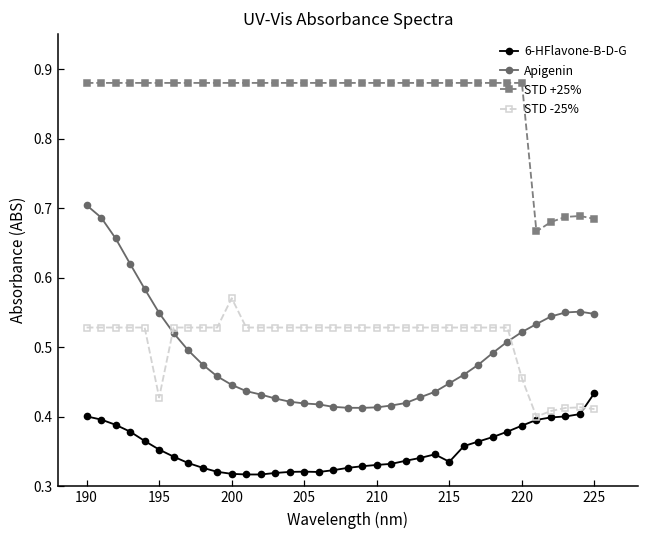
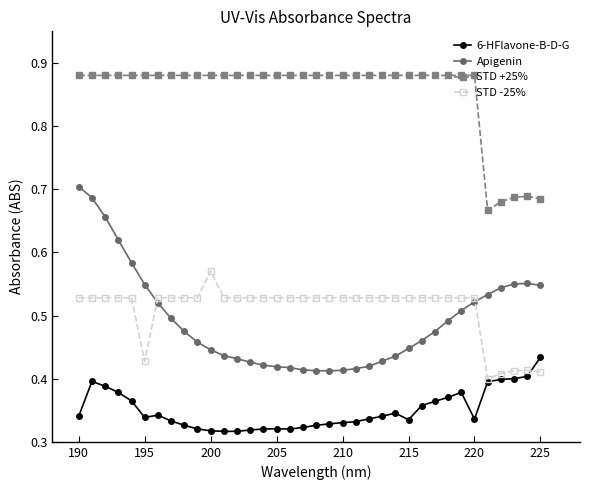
  {
    "6-HFlavone-B-D-G": {
-     "190": 0.40,
-     "195": 0.35,
+     "190": 0.34,
+     "195": 0.34,
      "200": 0.32,
      "205": 0.32,
      "210": 0.33,
      "215": 0.33,
-     "220": 0.39,
+     "220": 0.34,
      "225": 0.43
    },
    "STD -25%": {
      "190": 0.53,
      "195": 0.43,
      "200": 0.57,
      "205": 0.53,
      "210": 0.53,
      "215": 0.53,
-     "220": 0.45,
+     "220": 0.53,
      "225": 0.41
    }
  }
